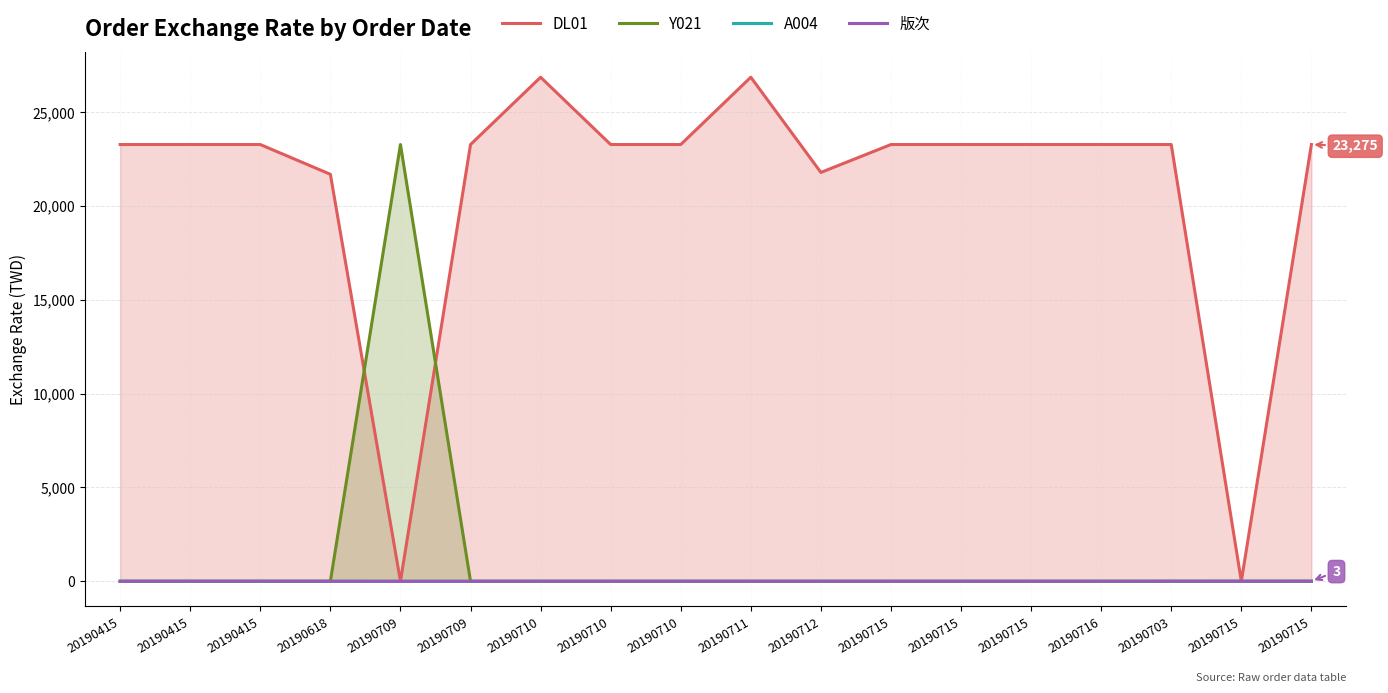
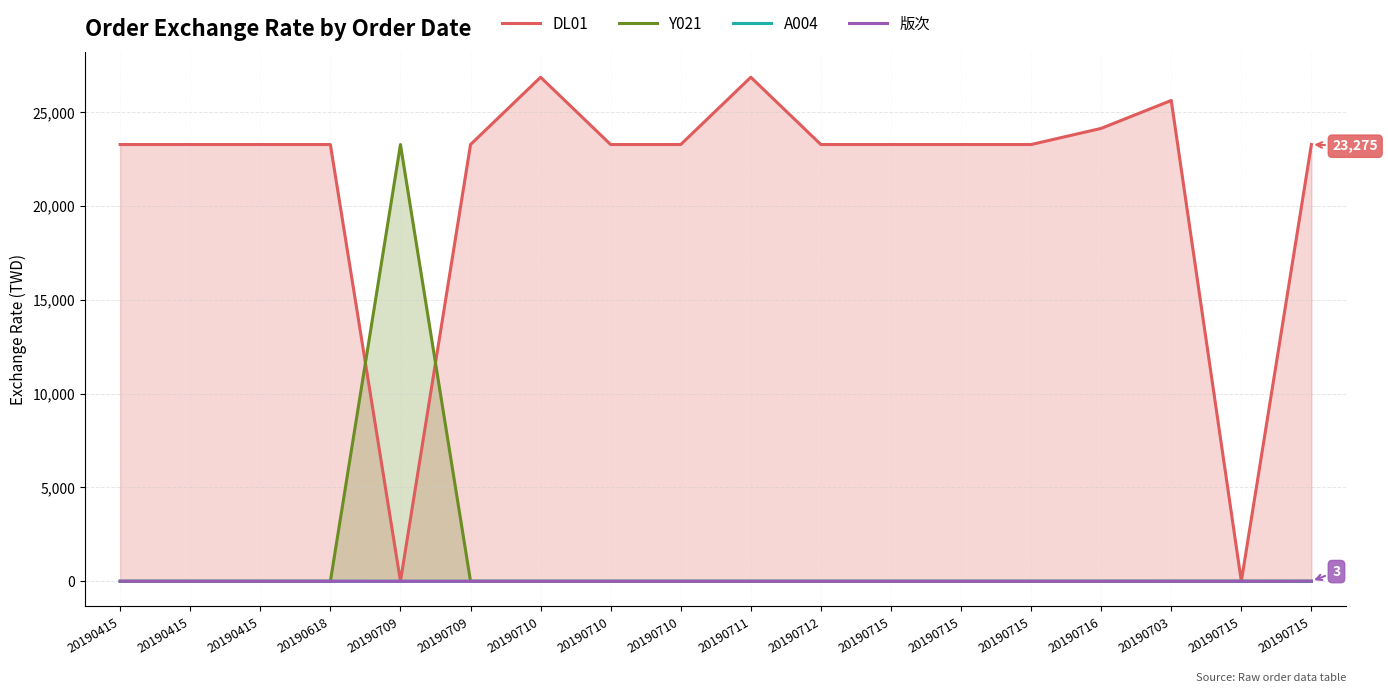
  {
    "DL01": {
-     "20190618": "21,700",
+     "20190618": "23,300",
      "20190711": "26,900",
-     "20190712": "21,800",
-     "20190716": "23,300",
-     "20190703": "23,300"
+     "20190712": "23,300",
+     "20190716": "24,100",
+     "20190703": "25,600"
    }
  }
